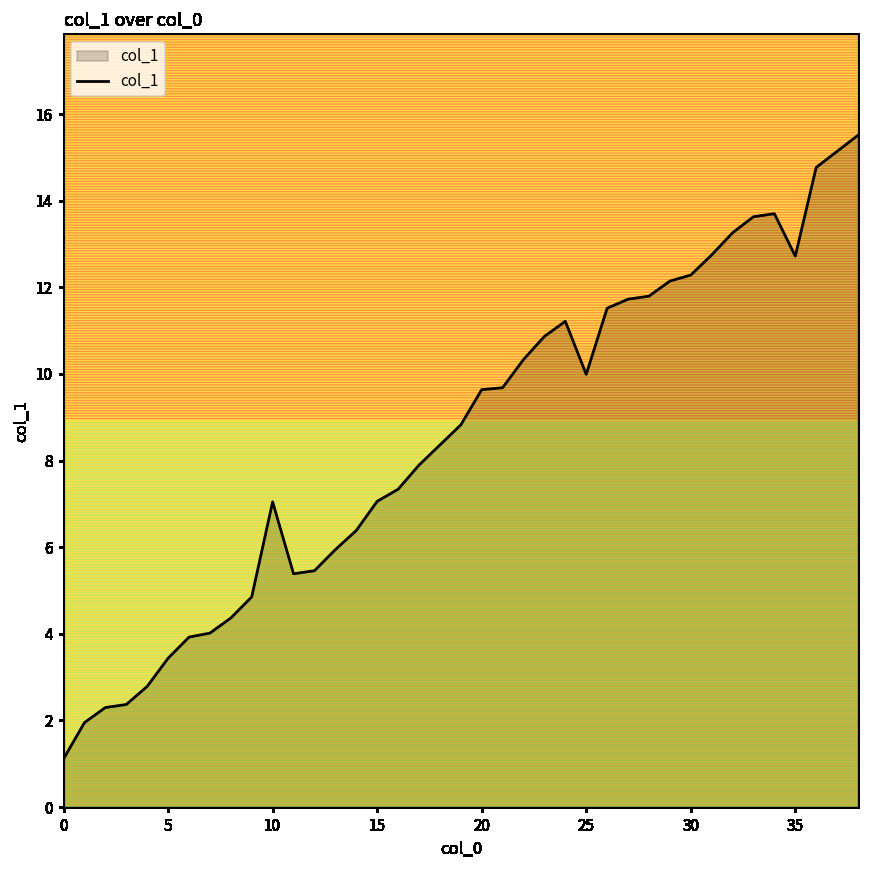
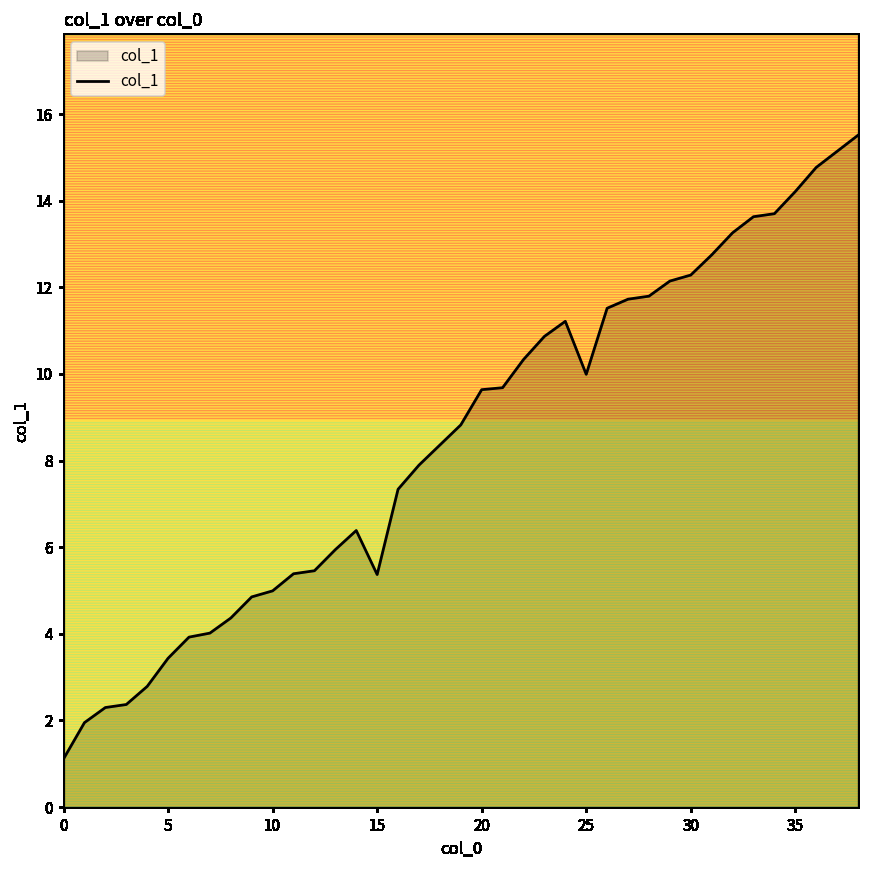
  {
    "0": 1.1,
    "5": 3.4,
-   "10": 7.0,
-   "15": 7.1,
+   "10": 5.0,
+   "15": 5.4,
    "20": 9.6,
    "25": 10.0,
    "30": 12.3,
-   "35": 12.7
+   "35": 14.2
  }
